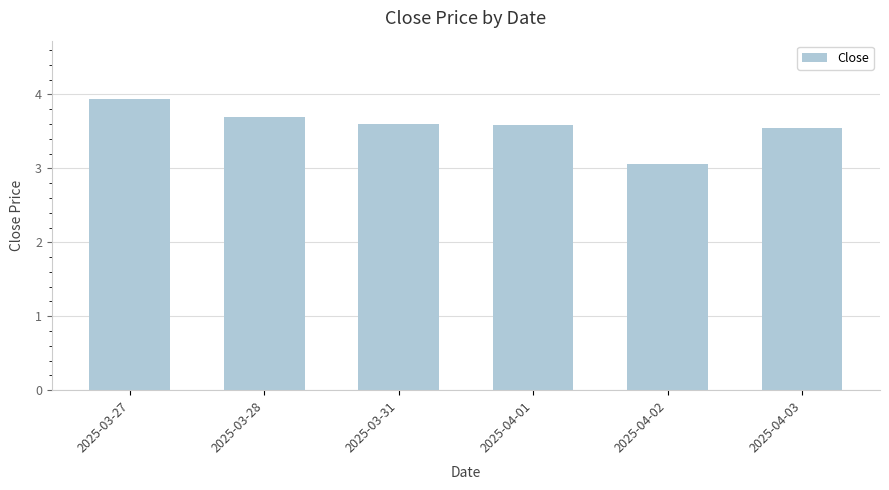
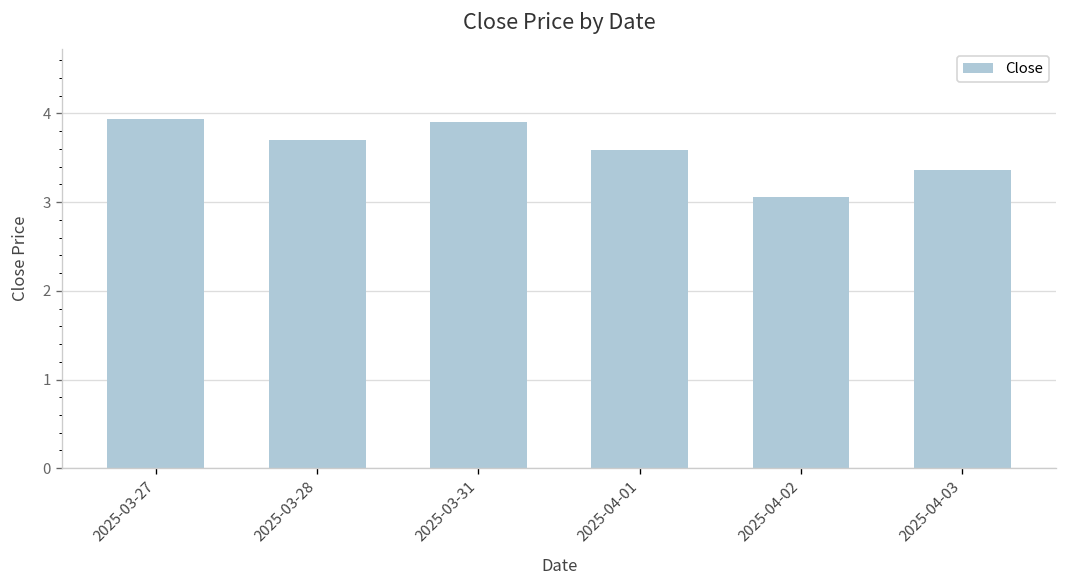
  {
    "2025-03-27": 3.9,
    "2025-03-28": 3.7,
-   "2025-03-31": 3.6,
+   "2025-03-31": 3.9,
    "2025-04-01": 3.6,
    "2025-04-02": 3.1,
-   "2025-04-03": 3.6
+   "2025-04-03": 3.4
  }
